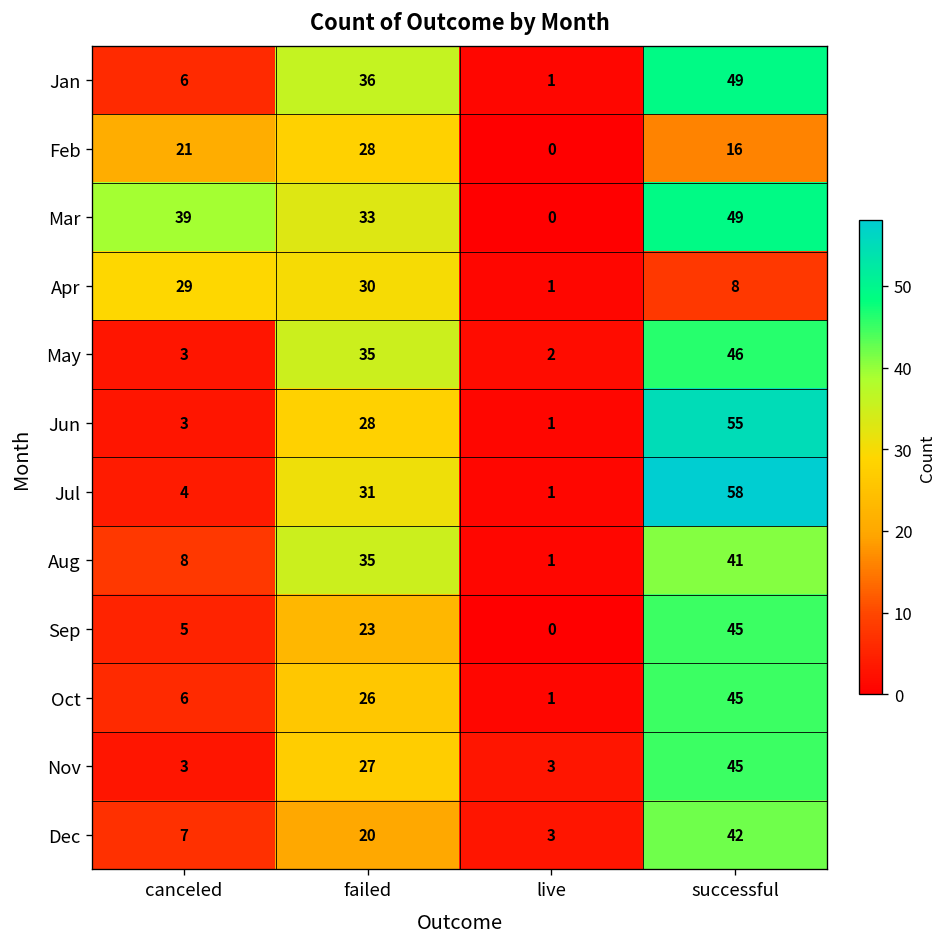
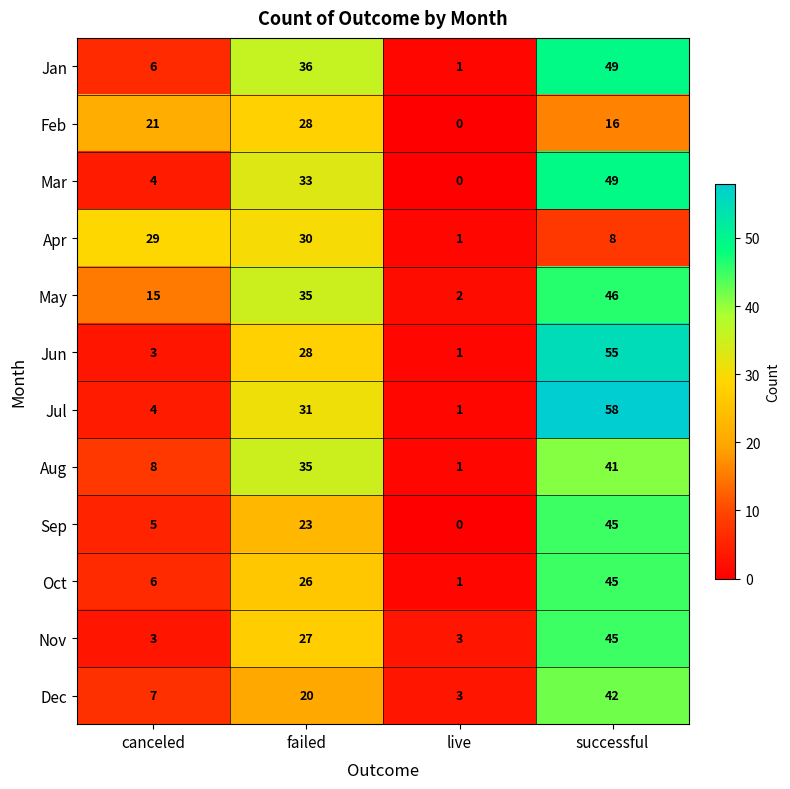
  {
    "Jan": {
      "canceled": 6,
      "failed": 36,
      "live": 1,
      "successful": 49
    },
    "Feb": {
      "canceled": 21,
      "failed": 28,
      "live": 0,
      "successful": 16
    },
    "Mar": {
-     "canceled": 39,
+     "canceled": 4,
      "failed": 33,
      "live": 0,
      "successful": 49
    },
    "Apr": {
      "canceled": 29,
      "failed": 30,
      "live": 1,
      "successful": 8
    },
    "May": {
-     "canceled": 3,
+     "canceled": 15,
      "failed": 35,
      "live": 2,
      "successful": 46
    },
    "Jun": {
      "canceled": 3,
      "failed": 28,
      "live": 1,
      "successful": 55
    },
    "Jul": {
      "canceled": 4,
      "failed": 31,
      "live": 1,
      "successful": 58
    },
    "Aug": {
      "canceled": 8,
      "failed": 35,
      "live": 1,
      "successful": 41
    },
    "Sep": {
      "canceled": 5,
      "failed": 23,
      "live": 0,
      "successful": 45
    },
    "Oct": {
      "canceled": 6,
      "failed": 26,
      "live": 1,
      "successful": 45
    },
    "Nov": {
      "canceled": 3,
      "failed": 27,
      "live": 3,
      "successful": 45
    },
    "Dec": {
      "canceled": 7,
      "failed": 20,
      "live": 3,
      "successful": 42
    }
  }
